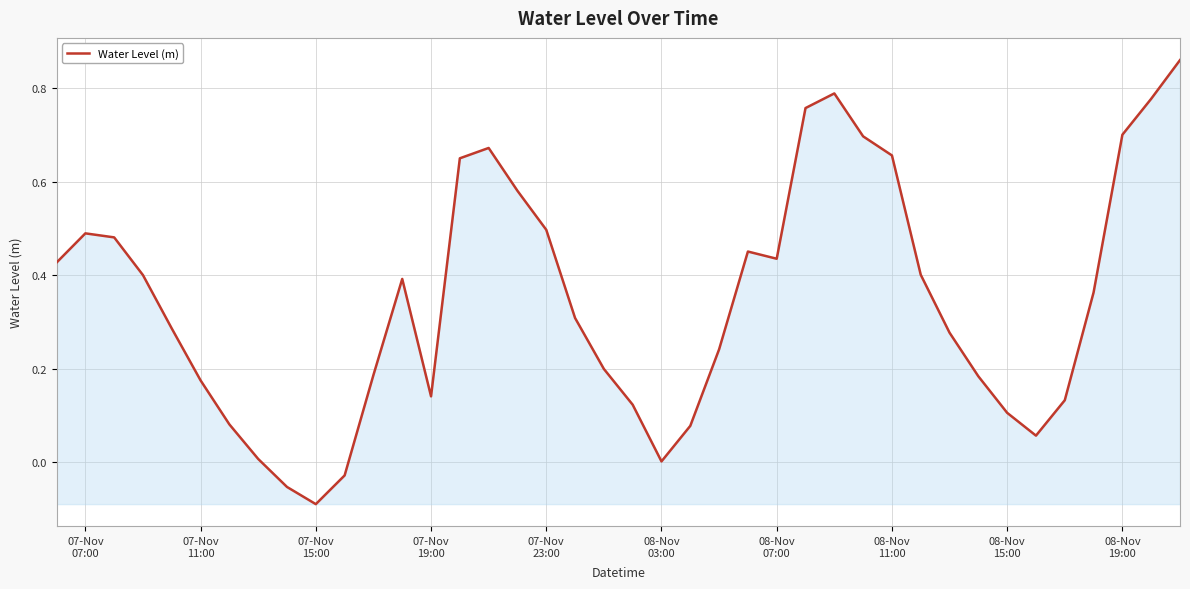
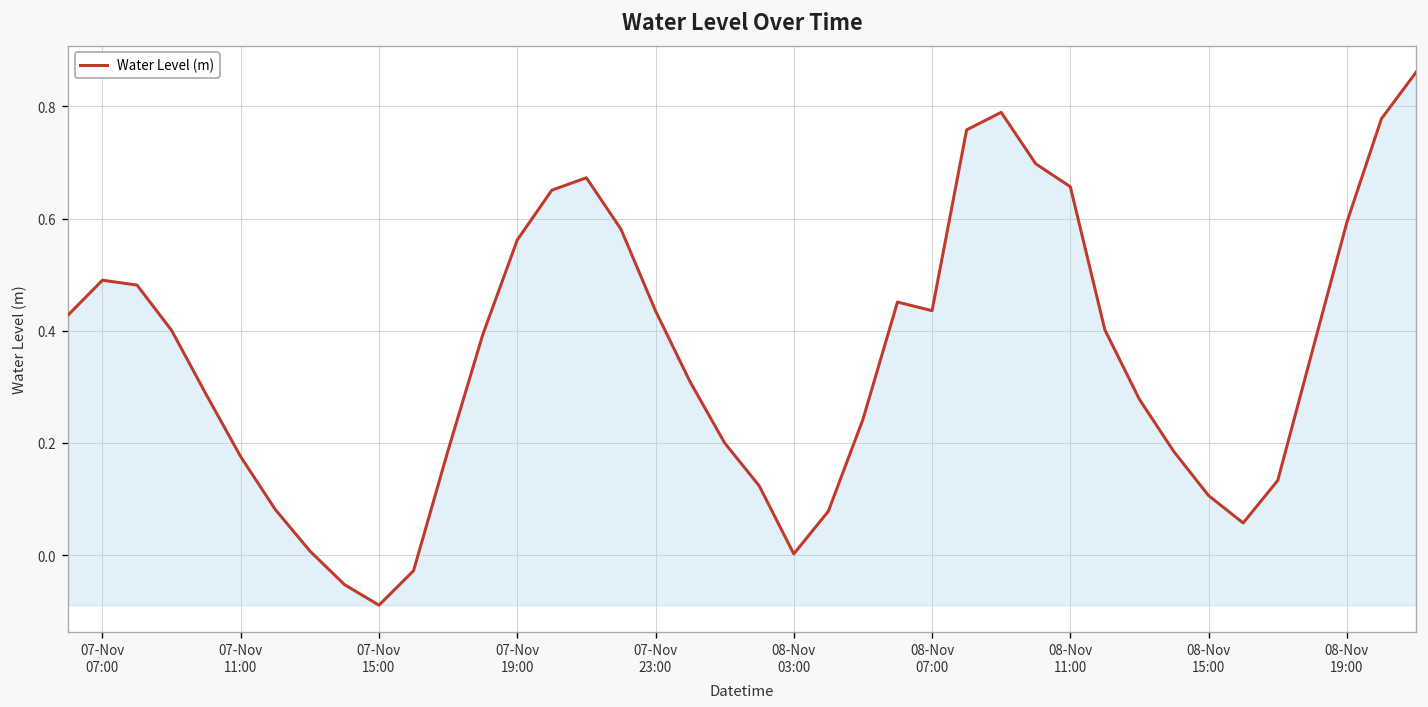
  {
    "07-Nov 07:00": 0.49,
    "07-Nov 11:00": 0.18,
    "07-Nov 15:00": -0.09,
-   "07-Nov 19:00": 0.14,
-   "07-Nov 23:00": 0.50,
+   "07-Nov 19:00": 0.56,
+   "07-Nov 23:00": 0.44,
    "08-Nov 03:00": 0.00,
    "08-Nov 07:00": 0.44,
    "08-Nov 11:00": 0.66,
    "08-Nov 15:00": 0.11,
-   "08-Nov 19:00": 0.70
+   "08-Nov 19:00": 0.59
  }
